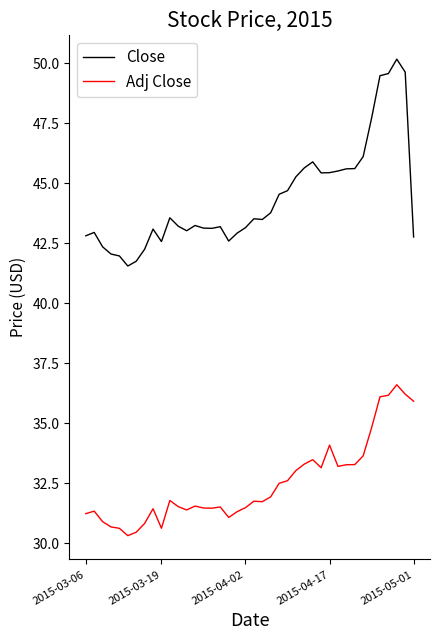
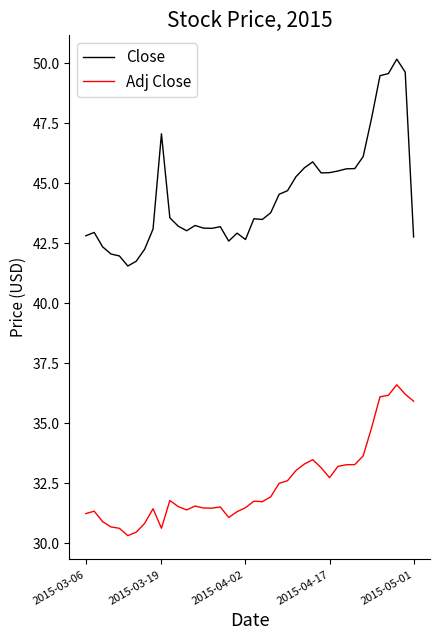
  {
    "Close": {
      "2015-03-06": 42.8,
-     "2015-03-19": 42.6,
-     "2015-04-02": 43.2,
+     "2015-03-19": 47.1,
+     "2015-04-02": 42.7,
      "2015-04-17": 45.4,
      "2015-05-01": 42.8
    },
    "Adj Close": {
      "2015-03-06": 31.2,
      "2015-03-19": 30.6,
      "2015-04-02": 31.5,
-     "2015-04-17": 34.1,
+     "2015-04-17": 32.7,
      "2015-05-01": 35.9
    }
  }
